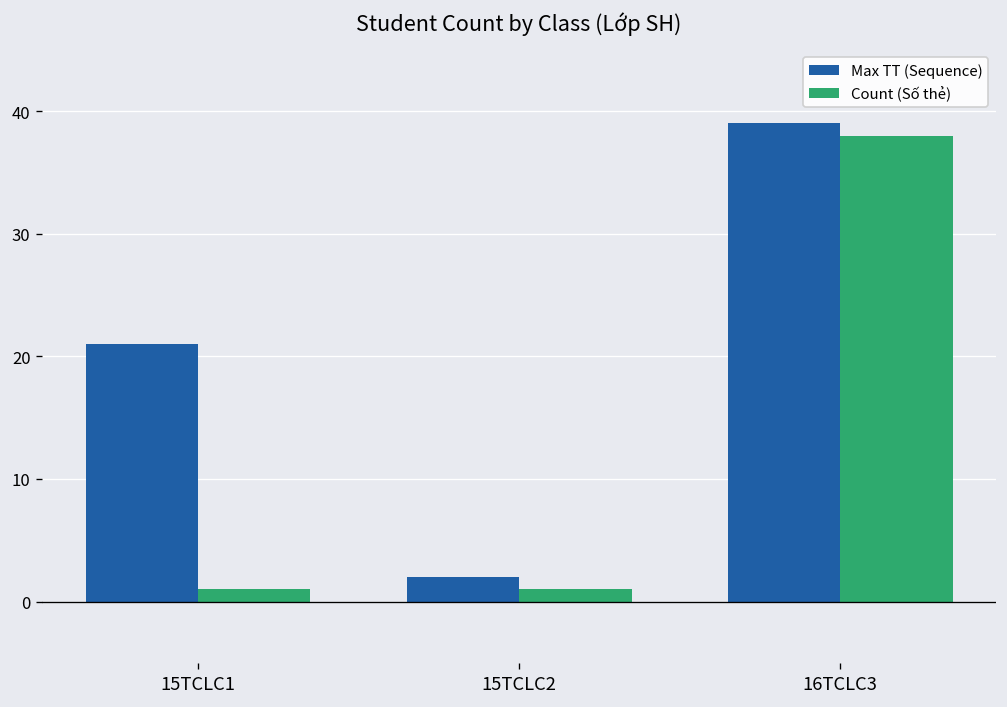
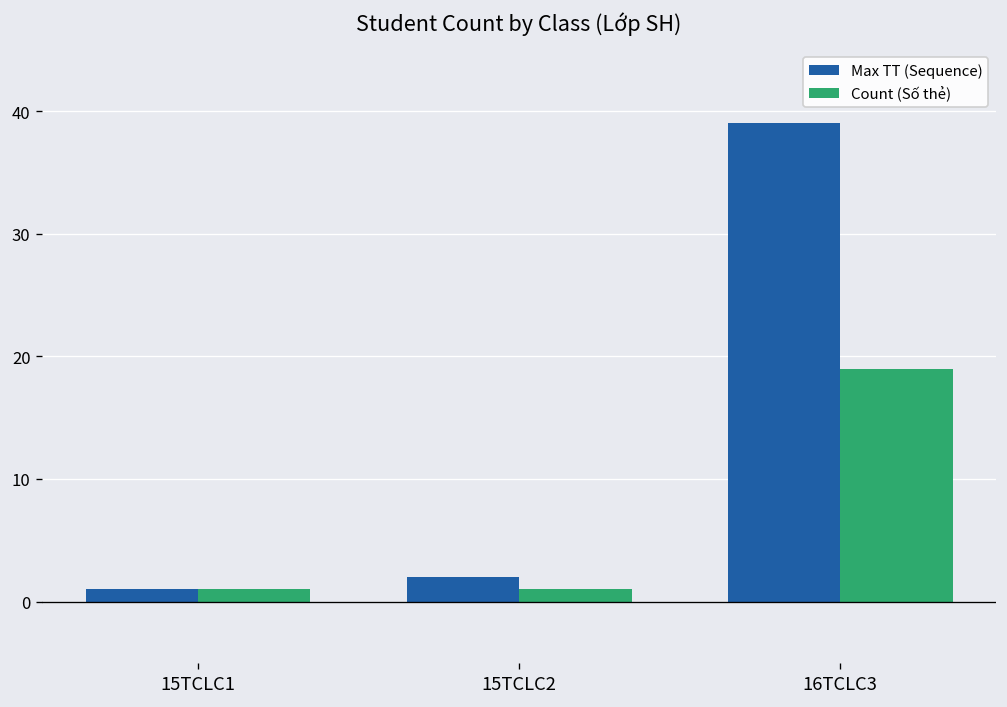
  {
    "Max TT (Sequence)": {
-     "15TCLC1": 21,
+     "15TCLC1": 1,
      "15TCLC2": 2,
      "16TCLC3": 39
    },
    "Count (Số thẻ)": {
      "15TCLC1": 1,
      "15TCLC2": 1,
-     "16TCLC3": 38
+     "16TCLC3": 19
    }
  }
